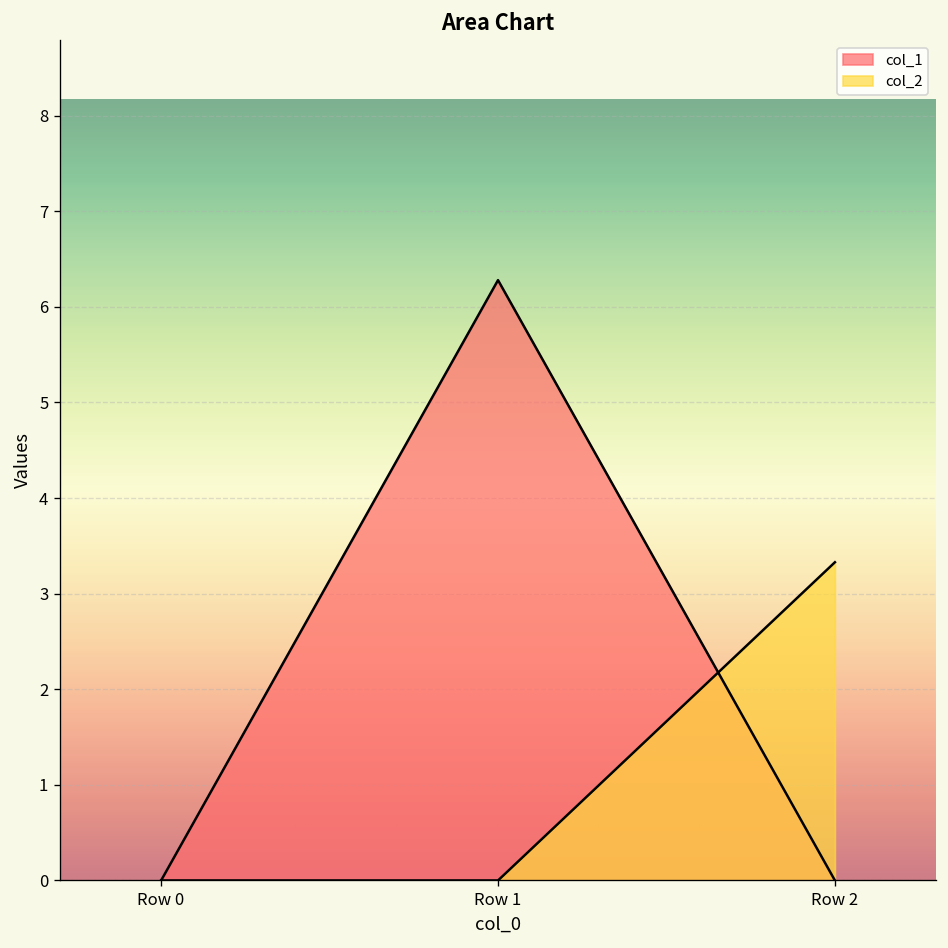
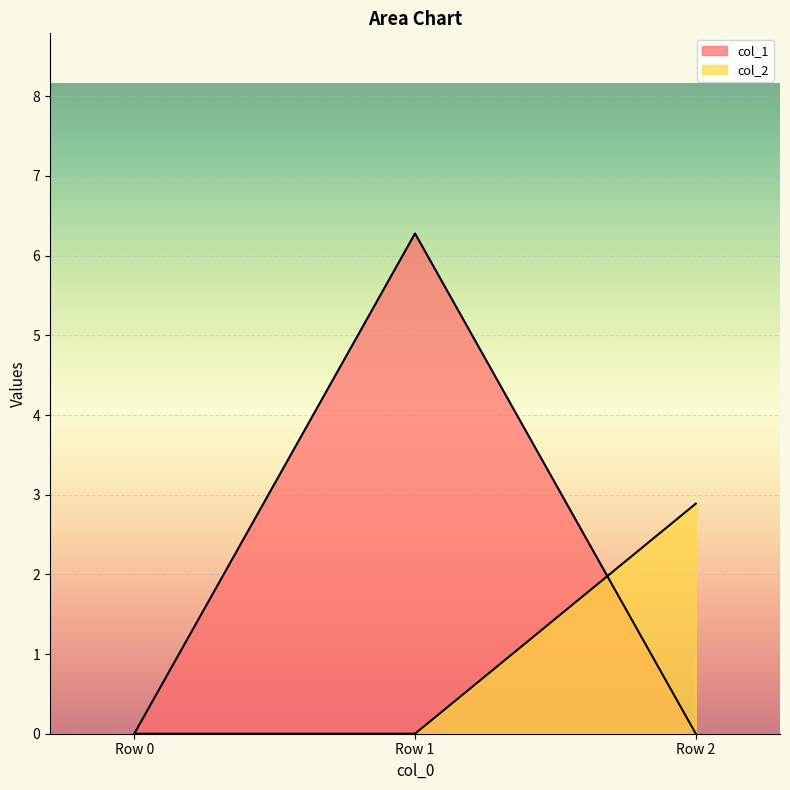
  {
    "col_1": {
      "Row 1": 6.3,
      "Row 2": 0.0
    },
    "col_2": {
      "Row 1": 0.0,
-     "Row 2": 3.3
+     "Row 2": 2.9
    }
  }
